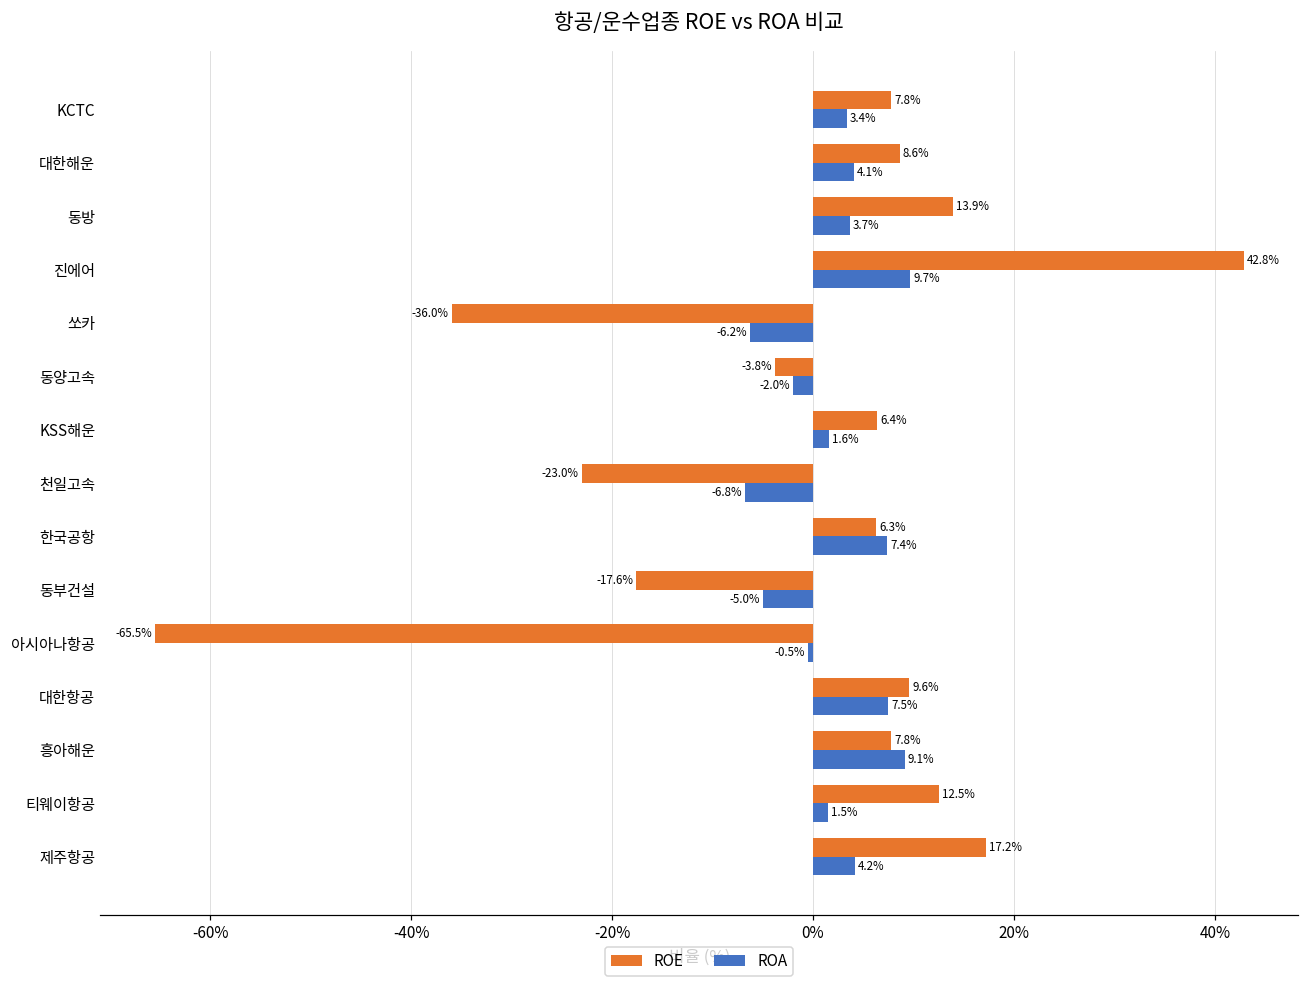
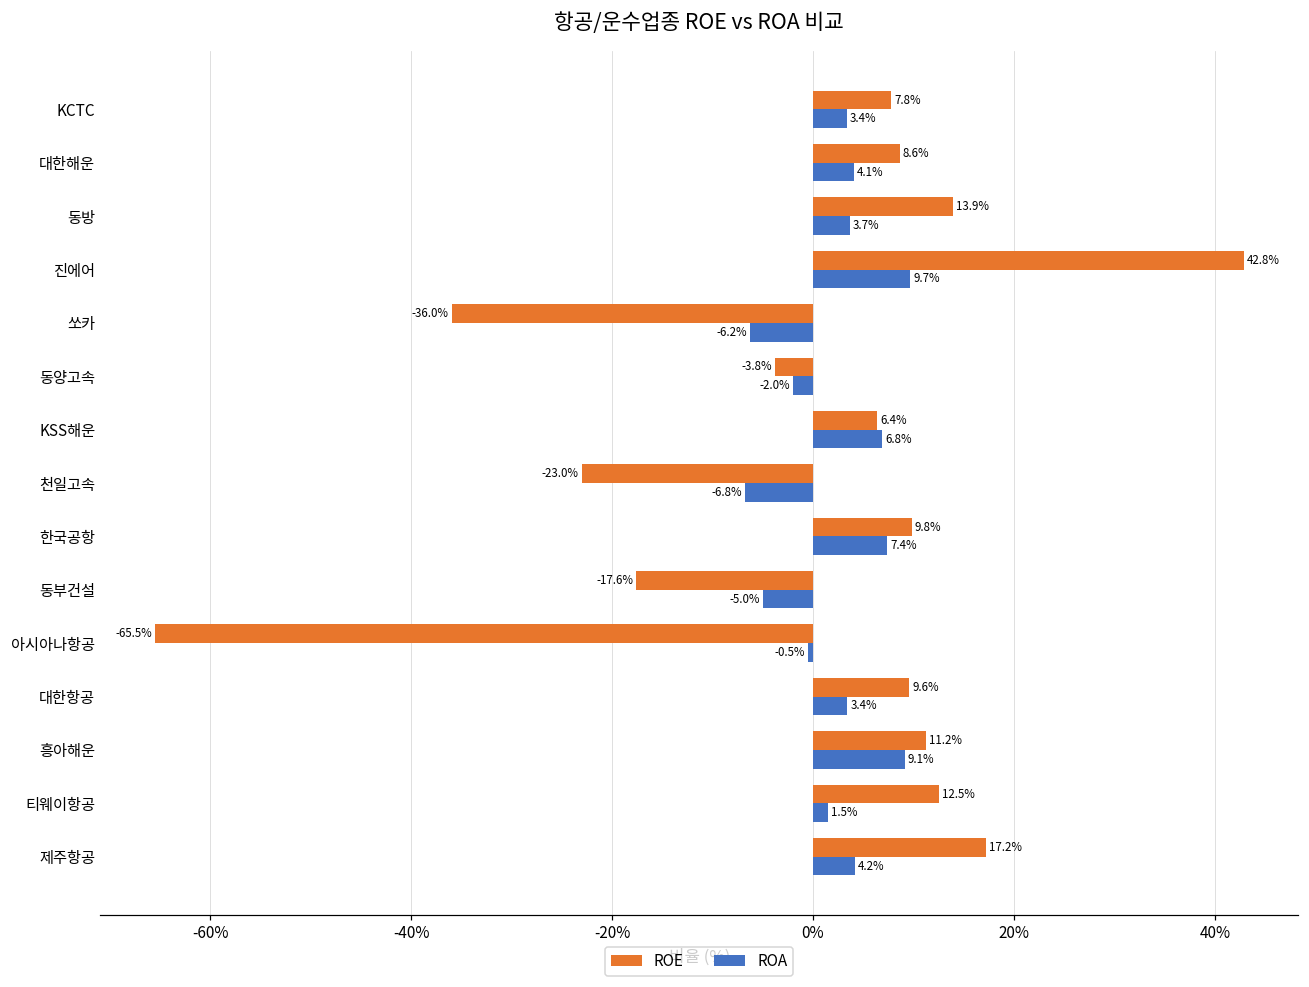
  {
    "ROE": {
      "KCTC": "7.8%",
      "대한해운": "8.6%",
      "동방": "13.9%",
      "진에어": "42.8%",
      "쏘카": "-36.0%",
      "동양고속": "-3.8%",
      "KSS해운": "6.4%",
      "천일고속": "-23.0%",
-     "한국공항": "6.3%",
+     "한국공항": "9.8%",
      "동부건설": "-17.6%",
      "아시아나항공": "-65.5%",
      "대한항공": "9.6%",
-     "흥아해운": "7.8%",
+     "흥아해운": "11.2%",
      "티웨이항공": "12.5%",
      "제주항공": "17.2%"
    },
    "ROA": {
      "KCTC": "3.4%",
      "대한해운": "4.1%",
      "동방": "3.7%",
      "진에어": "9.7%",
      "쏘카": "-6.2%",
      "동양고속": "-2.0%",
-     "KSS해운": "1.6%",
+     "KSS해운": "6.8%",
      "천일고속": "-6.8%",
      "한국공항": "7.4%",
      "동부건설": "-5.0%",
      "아시아나항공": "-0.5%",
-     "대한항공": "7.5%",
+     "대한항공": "3.4%",
      "흥아해운": "9.1%",
      "티웨이항공": "1.5%",
      "제주항공": "4.2%"
    }
  }
